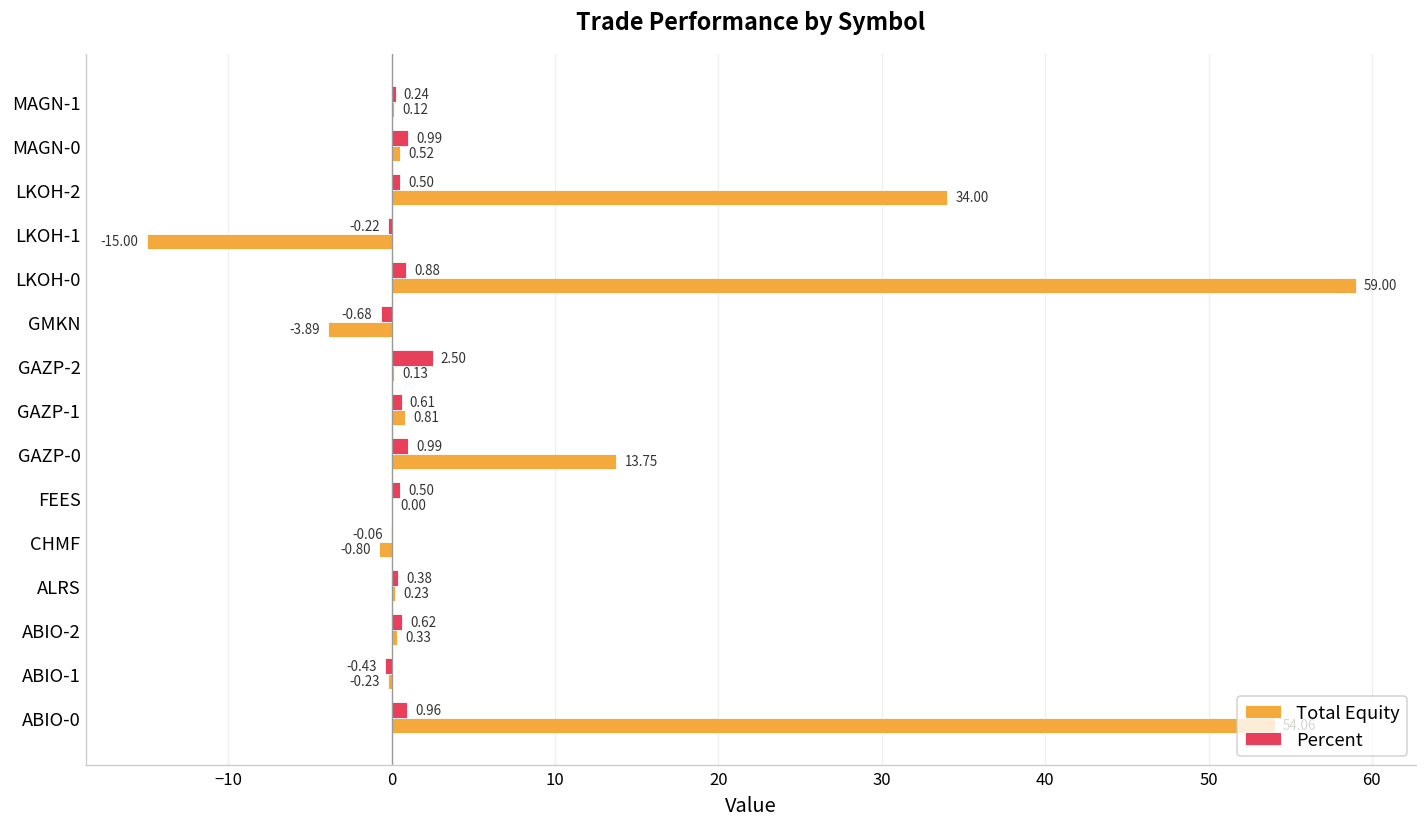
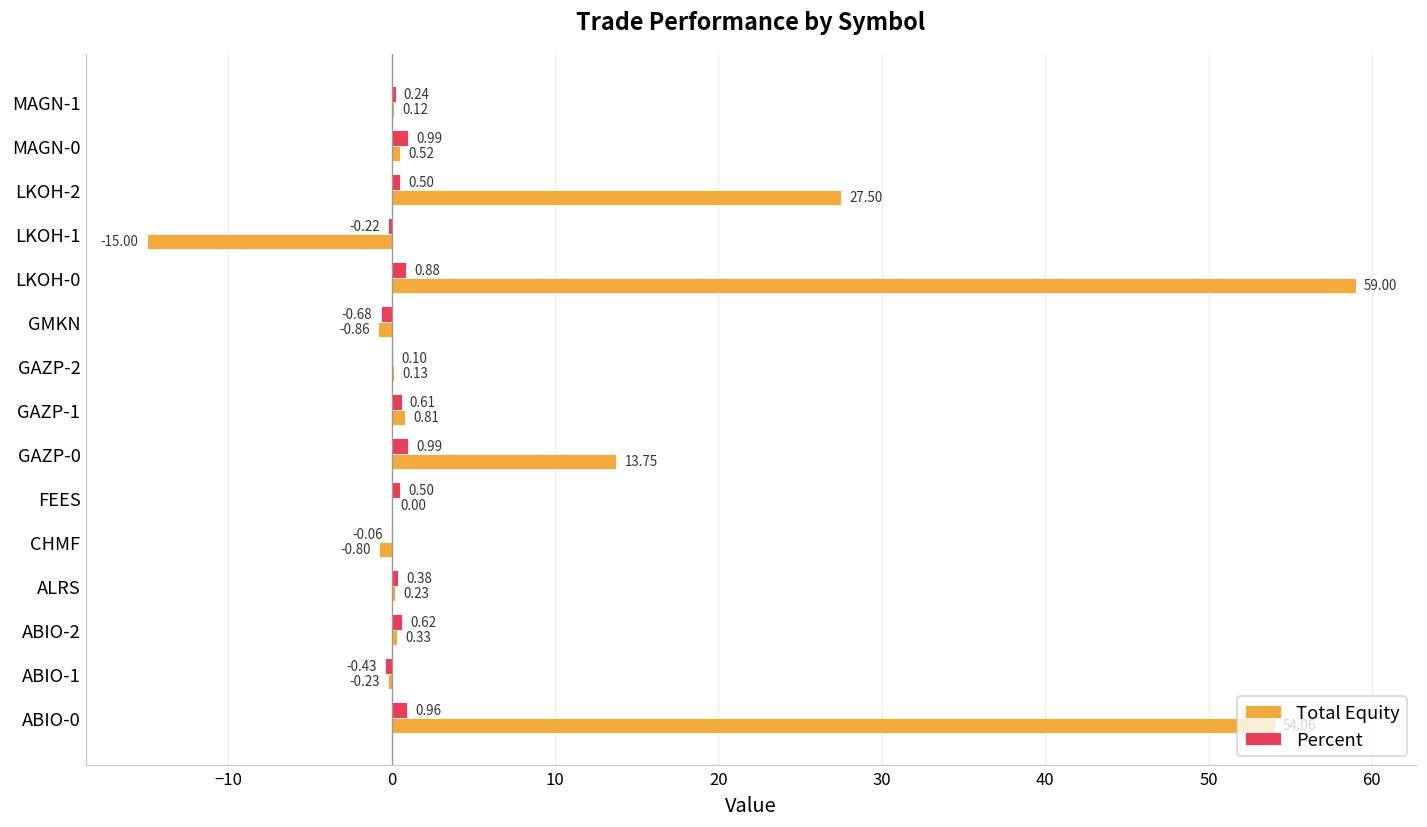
  {
    "Total Equity": {
      "MAGN-1": 0.12,
      "MAGN-0": 0.52,
-     "LKOH-2": 34.00,
+     "LKOH-2": 27.50,
      "LKOH-1": -15.00,
      "LKOH-0": 59.00,
-     "GMKN": -3.89,
+     "GMKN": -0.86,
      "GAZP-2": 0.13,
      "GAZP-1": 0.81,
      "GAZP-0": 13.75,
      "FEES": 0.00,
      "CHMF": -0.80,
      "ALRS": 0.23,
      "ABIO-2": 0.33,
      "ABIO-1": -0.23
    },
    "Percent": {
      "MAGN-1": 0.24,
      "MAGN-0": 0.99,
      "LKOH-2": 0.50,
      "LKOH-1": -0.22,
      "LKOH-0": 0.88,
      "GMKN": -0.68,
-     "GAZP-2": 2.50,
+     "GAZP-2": 0.10,
      "GAZP-1": 0.61,
      "GAZP-0": 0.99,
      "FEES": 0.50,
      "CHMF": -0.06,
      "ALRS": 0.38,
      "ABIO-2": 0.62,
      "ABIO-1": -0.43,
      "ABIO-0": 0.96
    }
  }
